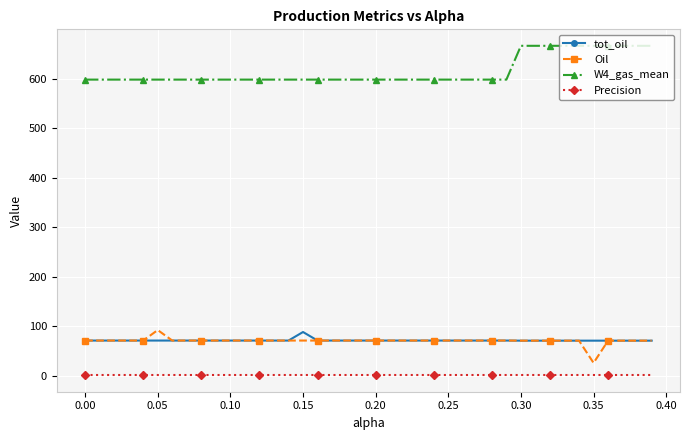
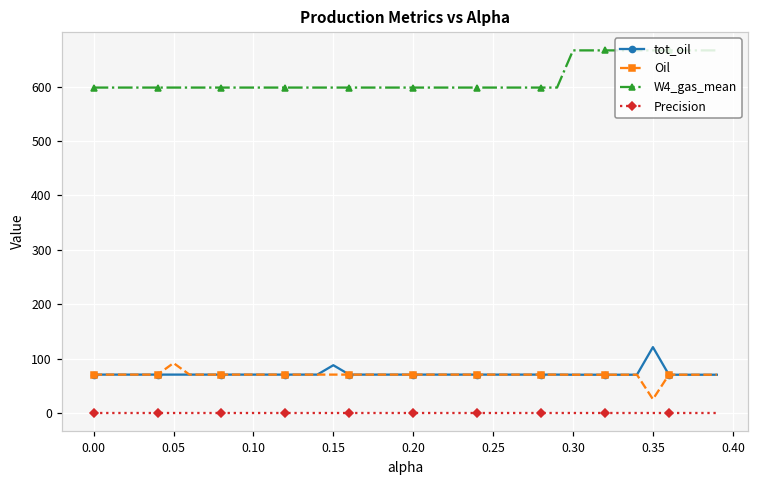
  {
    "tot_oil": {
      "0.05": 70,
      "0.15": 90,
-     "0.35": 70
+     "0.35": 120
    },
    "Oil": {
      "0.05": 90,
      "0.15": 70,
      "0.35": 30
    },
    "W4_gas_mean": {
      "0.00": 600,
      "0.05": 600,
      "0.10": 600,
      "0.15": 600,
      "0.20": 600,
      "0.25": 600,
      "0.30": 670
    },
    "Precision": {
      "0.00": 0,
      "0.05": 0,
      "0.10": 0,
      "0.15": 0,
      "0.20": 0,
      "0.25": 0,
      "0.30": 0,
      "0.35": 0
    }
  }
